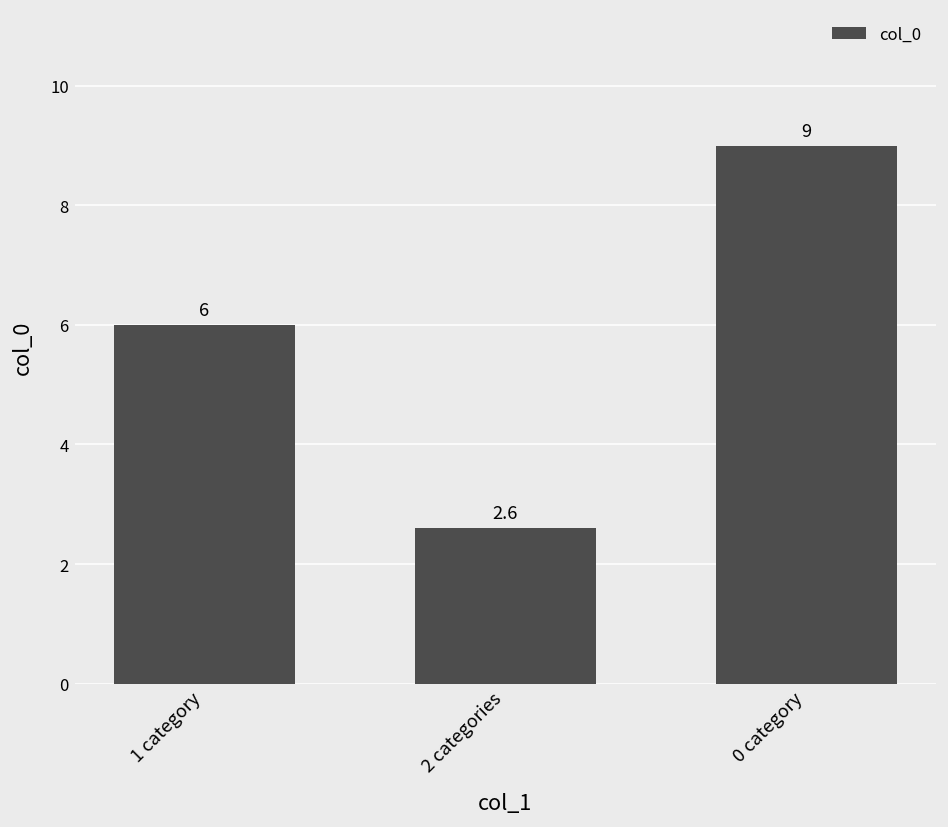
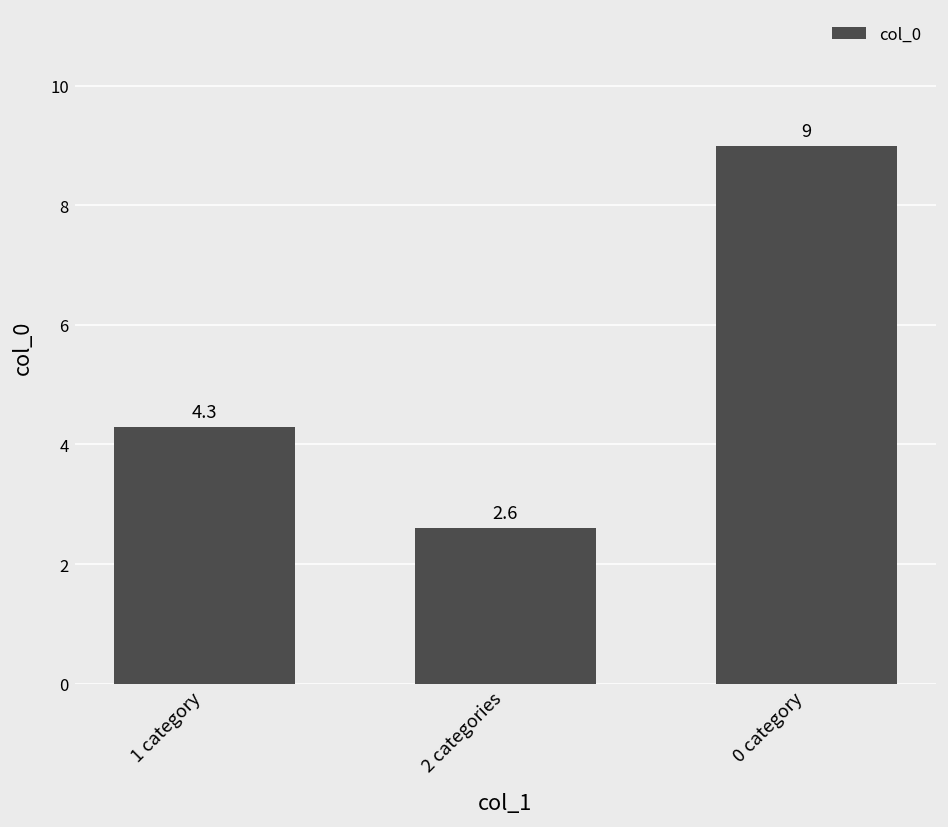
  {
-   "1 category": 6,
+   "1 category": 4.3,
    "2 categories": 2.6,
    "0 category": 9
  }
